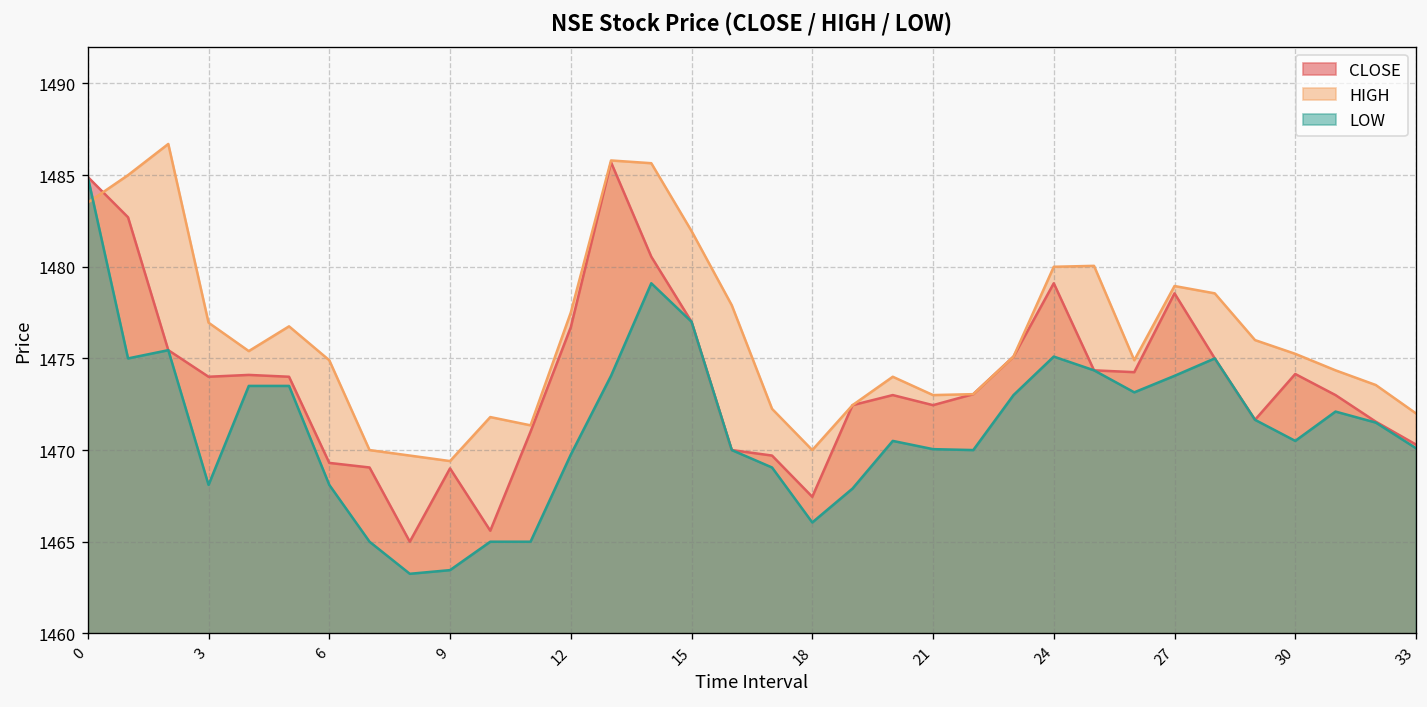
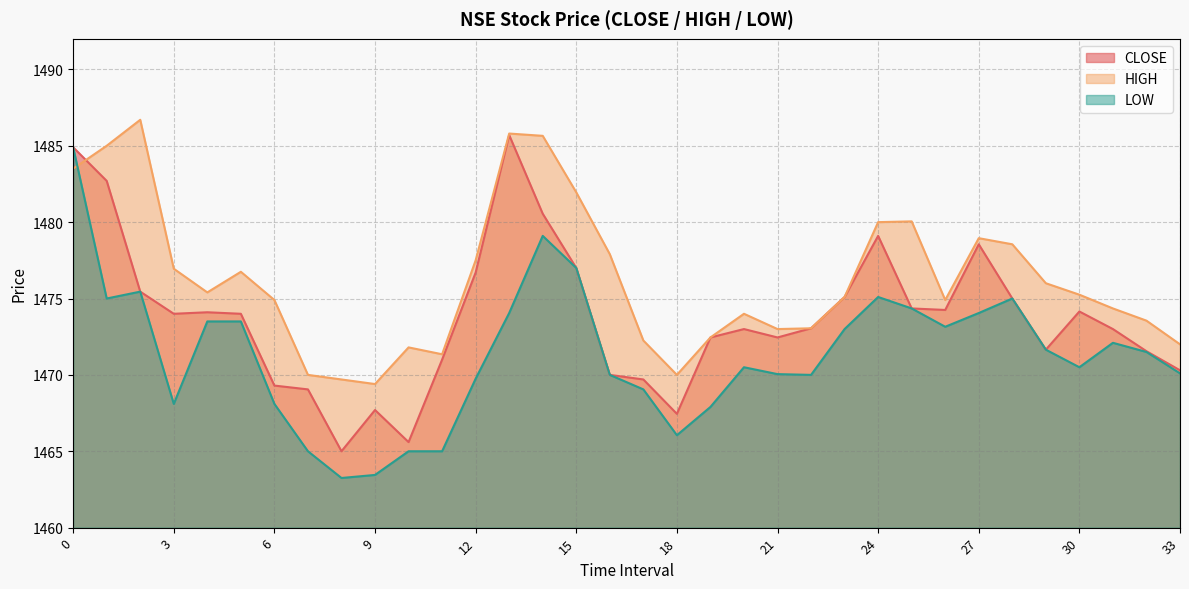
  {
    "CLOSE": {
      "3": 1474.0,
      "6": 1469.3,
-     "9": 1469.0,
+     "9": 1467.7,
      "12": 1476.7,
      "18": 1467.5,
      "21": 1472.5,
      "24": 1479.1,
      "27": 1478.6,
      "30": 1474.2,
      "33": 1470.3
    },
    "HIGH": {
      "0": 1483.5,
      "3": 1477.0,
      "6": 1474.9,
      "9": 1469.4,
      "12": 1477.5,
      "15": 1482.0,
      "18": 1470.0,
      "21": 1473.0,
      "24": 1480.0,
      "27": 1479.0,
      "30": 1475.3,
      "33": 1472.0
    },
    "LOW": {
      "3": 1468.1,
      "6": 1468.1,
      "9": 1463.5,
      "12": 1469.8,
      "18": 1466.1,
      "21": 1470.1,
      "24": 1475.1,
      "27": 1474.1,
      "30": 1470.5,
      "33": 1470.1
    }
  }
